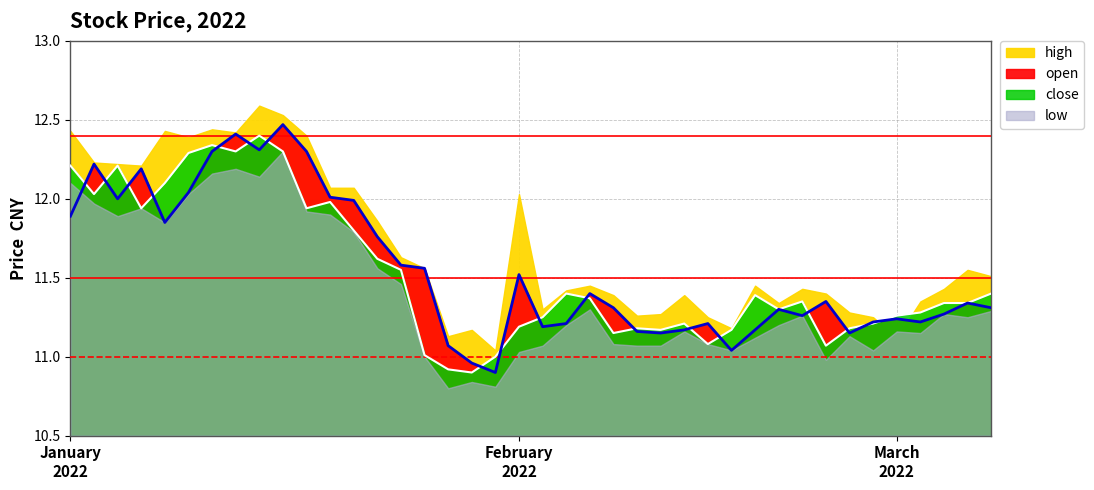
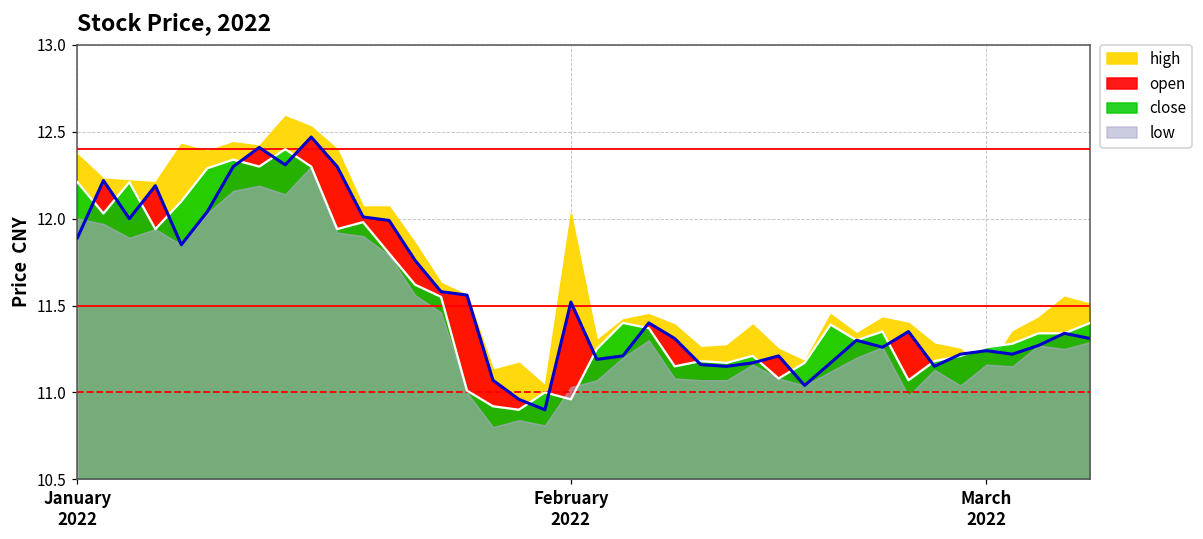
  {
    "high": {
-     "January 2022": 12.43,
+     "January 2022": 12.37,
      "February 2022": 12.03,
      "March 2022": 11.12
    },
    "close": {
      "January 2022": 12.21,
-     "February 2022": 11.19,
+     "February 2022": 10.96,
      "March 2022": 11.26
    },
    "open": {
      "January 2022": 11.89,
      "February 2022": 11.52,
      "March 2022": 11.24
    },
    "low": {
-     "January 2022": 12.1,
+     "January 2022": 12.0,
      "February 2022": 11.03,
      "March 2022": 11.16
    }
  }
